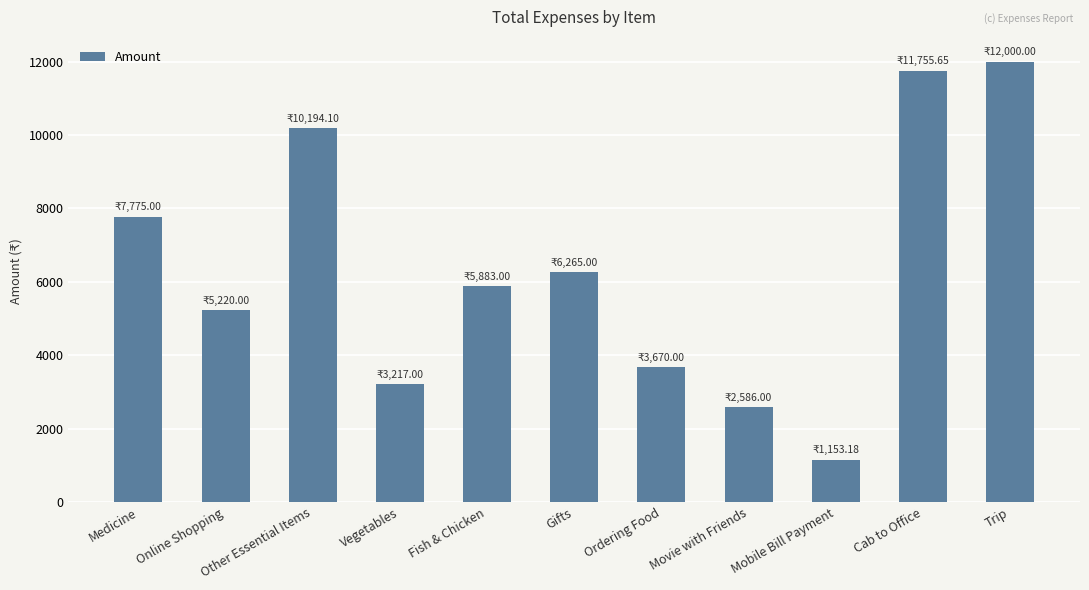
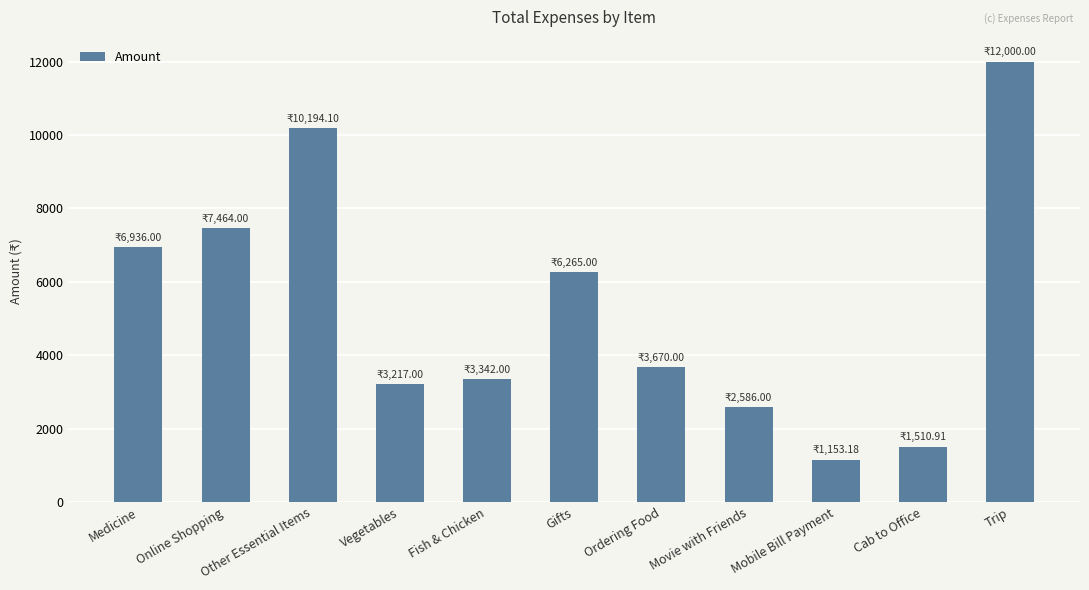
  {
-   "Medicine": "7,775.00",
-   "Online Shopping": "5,220.00",
+   "Medicine": "6,936.00",
+   "Online Shopping": "7,464.00",
    "Other Essential Items": "10,194.10",
    "Vegetables": "3,217.00",
-   "Fish & Chicken": "5,883.00",
+   "Fish & Chicken": "3,342.00",
    "Gifts": "6,265.00",
    "Ordering Food": "3,670.00",
    "Movie with Friends": "2,586.00",
    "Mobile Bill Payment": "1,153.18",
-   "Cab to Office": "11,755.65",
+   "Cab to Office": "1,510.91",
    "Trip": "12,000.00"
  }
